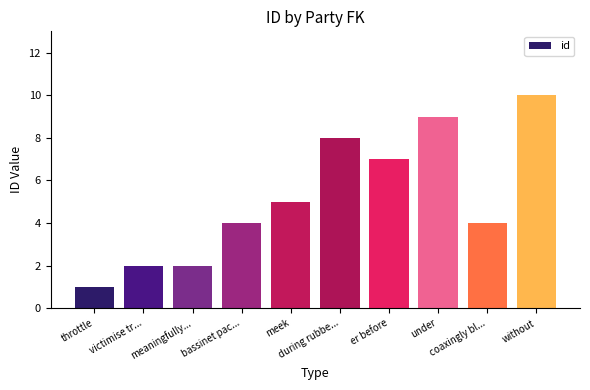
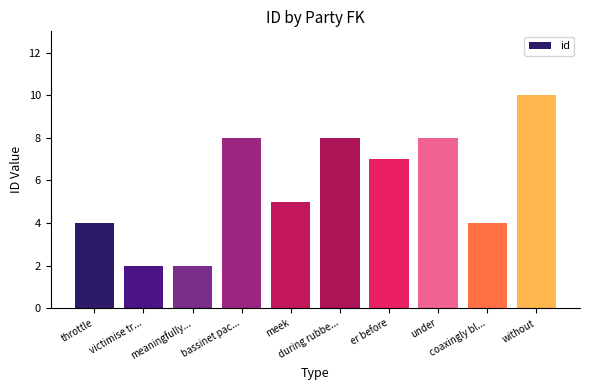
  {
-   "throttle": 1,
+   "throttle": 4,
    "victimise tr...": 2,
    "meaningfully...": 2,
-   "bassinet pac...": 4,
+   "bassinet pac...": 8,
    "meek": 5,
    "during rubbe...": 8,
    "er before": 7,
-   "under": 9,
+   "under": 8,
    "coaxingly bl...": 4,
    "without": 10
  }
